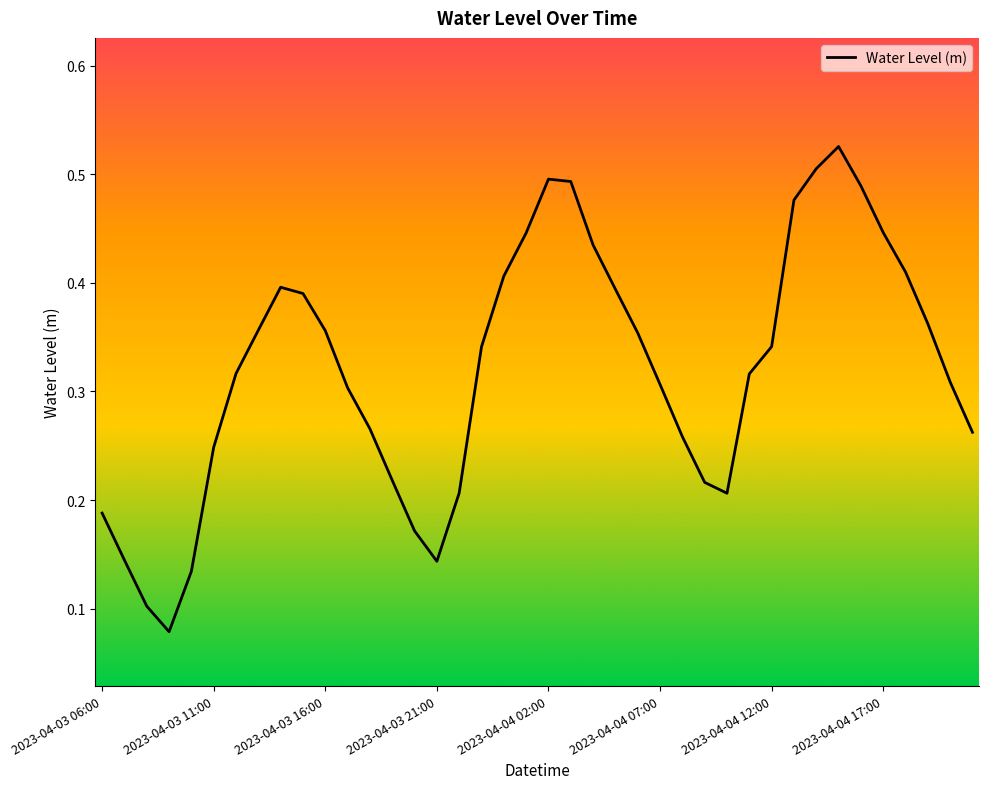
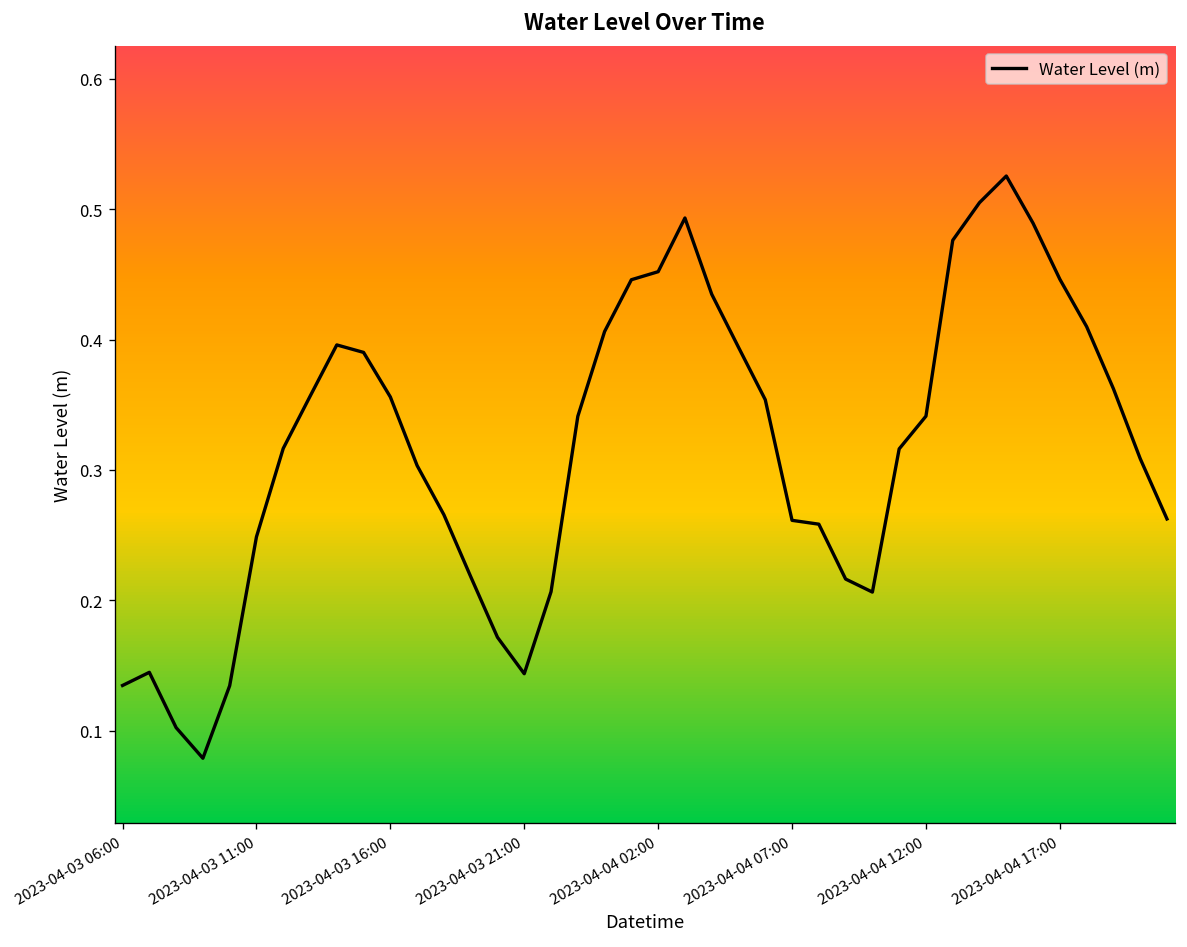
  {
-   "2023-04-03 06:00": 0.188,
+   "2023-04-03 06:00": 0.135,
    "2023-04-03 11:00": 0.249,
    "2023-04-03 16:00": 0.356,
    "2023-04-03 21:00": 0.144,
-   "2023-04-04 02:00": 0.495,
-   "2023-04-04 07:00": 0.306,
+   "2023-04-04 02:00": 0.452,
+   "2023-04-04 07:00": 0.261,
    "2023-04-04 12:00": 0.341,
    "2023-04-04 17:00": 0.446
  }
